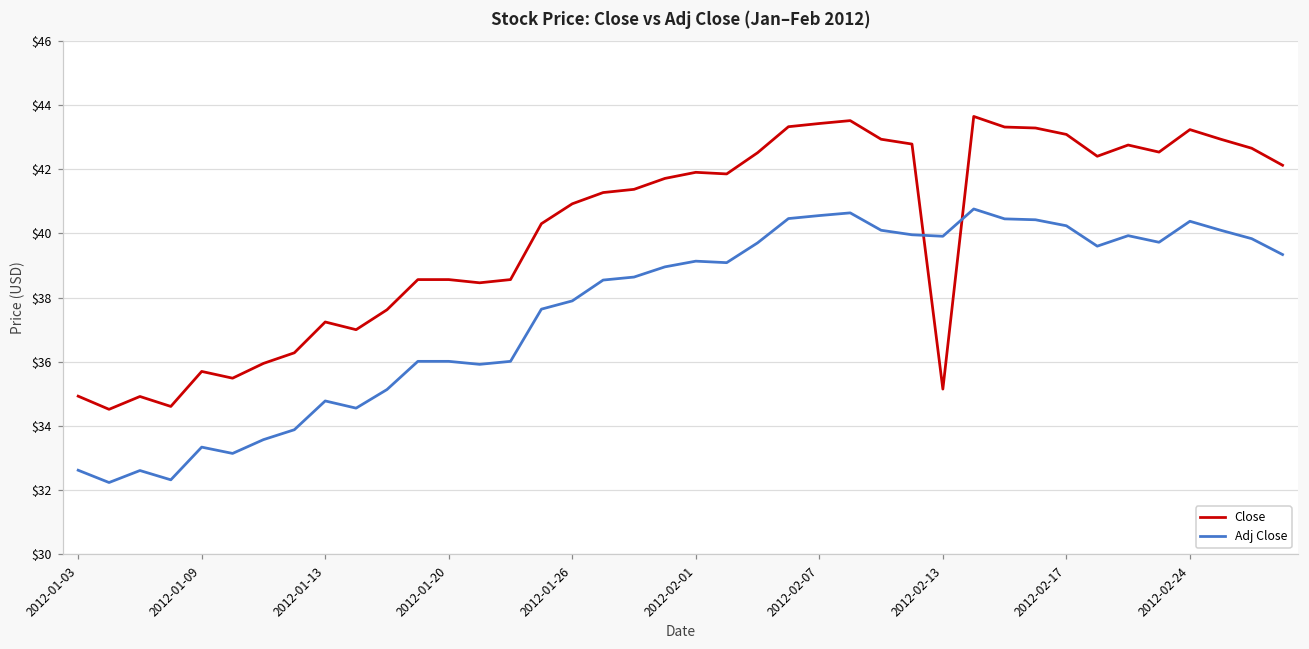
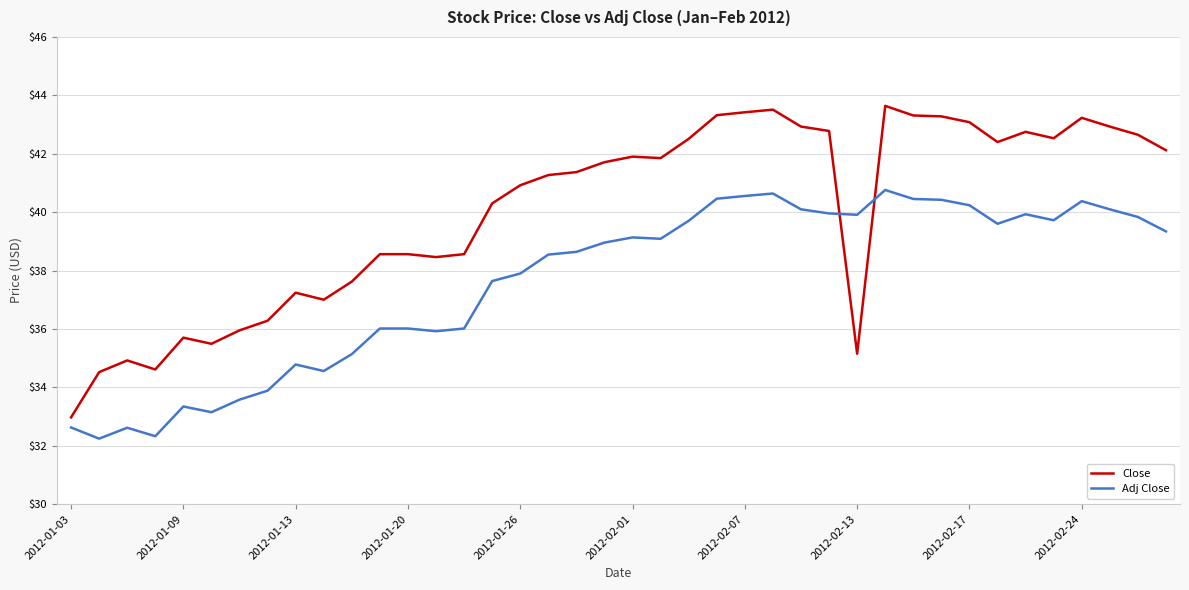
  {
    "Close": {
-     "2012-01-03": "$34.9",
+     "2012-01-03": "$33.0",
      "2012-01-09": "$35.7",
      "2012-01-13": "$37.2",
      "2012-01-20": "$38.6",
      "2012-01-26": "$40.9",
      "2012-02-01": "$41.9",
      "2012-02-07": "$43.4",
      "2012-02-13": "$35.2",
      "2012-02-17": "$43.1",
      "2012-02-24": "$43.2"
    },
    "Adj Close": {
      "2012-01-03": "$32.6",
      "2012-01-09": "$33.3",
      "2012-01-13": "$34.8",
      "2012-01-20": "$36.0",
      "2012-01-26": "$37.9",
      "2012-02-01": "$39.1",
      "2012-02-07": "$40.6",
      "2012-02-13": "$39.9",
      "2012-02-17": "$40.2",
      "2012-02-24": "$40.4"
    }
  }
